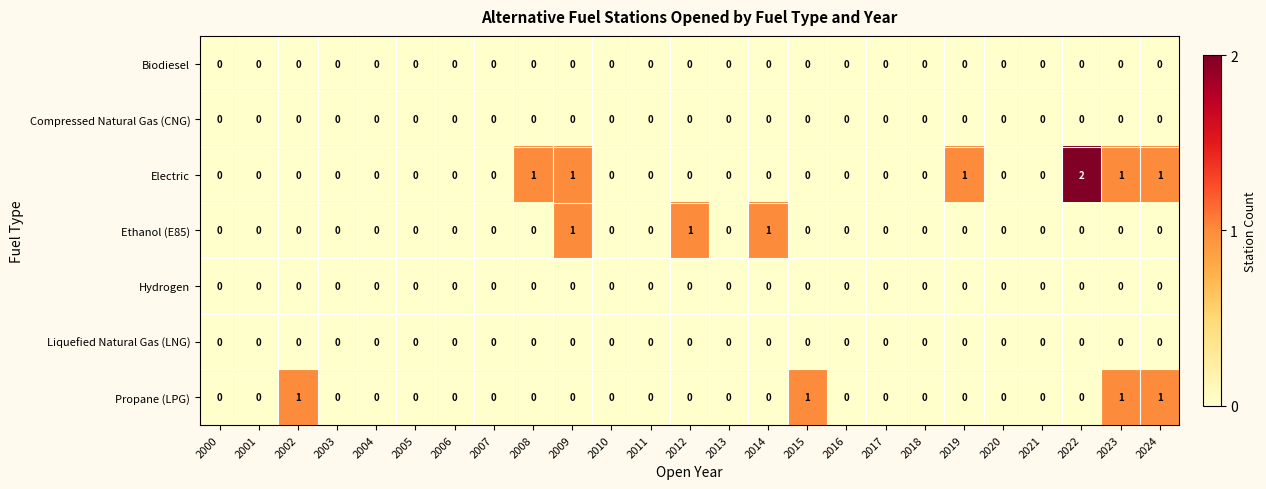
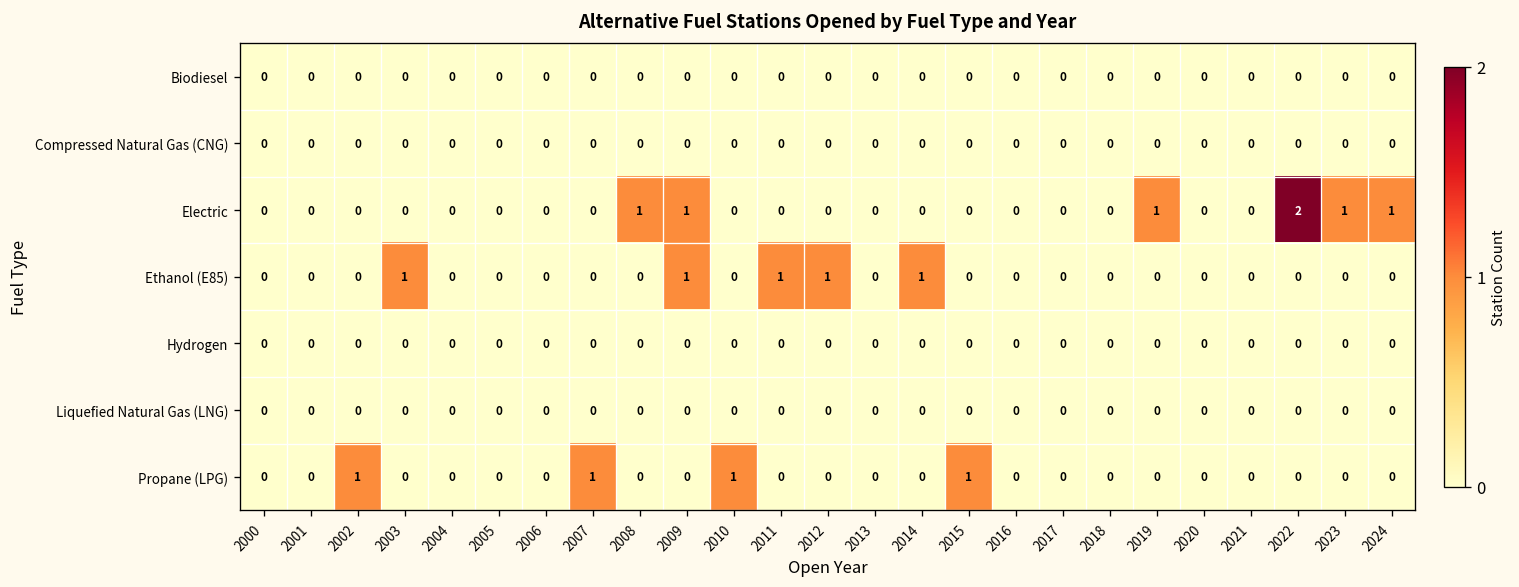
  {
    "Biodiesel": {
      "2000": 0,
      "2001": 0,
      "2002": 0,
      "2003": 0,
      "2004": 0,
      "2005": 0,
      "2006": 0,
      "2007": 0,
      "2008": 0,
      "2009": 0,
      "2010": 0,
      "2011": 0,
      "2012": 0,
      "2013": 0,
      "2014": 0,
      "2015": 0,
      "2016": 0,
      "2017": 0,
      "2018": 0,
      "2019": 0,
      "2020": 0,
      "2021": 0,
      "2022": 0,
      "2023": 0,
      "2024": 0
    },
    "Compressed Natural Gas (CNG)": {
      "2000": 0,
      "2001": 0,
      "2002": 0,
      "2003": 0,
      "2004": 0,
      "2005": 0,
      "2006": 0,
      "2007": 0,
      "2008": 0,
      "2009": 0,
      "2010": 0,
      "2011": 0,
      "2012": 0,
      "2013": 0,
      "2014": 0,
      "2015": 0,
      "2016": 0,
      "2017": 0,
      "2018": 0,
      "2019": 0,
      "2020": 0,
      "2021": 0,
      "2022": 0,
      "2023": 0,
      "2024": 0
    },
    "Electric": {
      "2000": 0,
      "2001": 0,
      "2002": 0,
      "2003": 0,
      "2004": 0,
      "2005": 0,
      "2006": 0,
      "2007": 0,
      "2008": 1,
      "2009": 1,
      "2010": 0,
      "2011": 0,
      "2012": 0,
      "2013": 0,
      "2014": 0,
      "2015": 0,
      "2016": 0,
      "2017": 0,
      "2018": 0,
      "2019": 1,
      "2020": 0,
      "2021": 0,
      "2022": 2,
      "2023": 1,
      "2024": 1
    },
    "Ethanol (E85)": {
      "2000": 0,
      "2001": 0,
      "2002": 0,
-     "2003": 0,
+     "2003": 1,
      "2004": 0,
      "2005": 0,
      "2006": 0,
      "2007": 0,
      "2008": 0,
      "2009": 1,
      "2010": 0,
-     "2011": 0,
+     "2011": 1,
      "2012": 1,
      "2013": 0,
      "2014": 1,
      "2015": 0,
      "2016": 0,
      "2017": 0,
      "2018": 0,
      "2019": 0,
      "2020": 0,
      "2021": 0,
      "2022": 0,
      "2023": 0,
      "2024": 0
    },
    "Hydrogen": {
      "2000": 0,
      "2001": 0,
      "2002": 0,
      "2003": 0,
      "2004": 0,
      "2005": 0,
      "2006": 0,
      "2007": 0,
      "2008": 0,
      "2009": 0,
      "2010": 0,
      "2011": 0,
      "2012": 0,
      "2013": 0,
      "2014": 0,
      "2015": 0,
      "2016": 0,
      "2017": 0,
      "2018": 0,
      "2019": 0,
      "2020": 0,
      "2021": 0,
      "2022": 0,
      "2023": 0,
      "2024": 0
    },
    "Liquefied Natural Gas (LNG)": {
      "2000": 0,
      "2001": 0,
      "2002": 0,
      "2003": 0,
      "2004": 0,
      "2005": 0,
      "2006": 0,
      "2007": 0,
      "2008": 0,
      "2009": 0,
      "2010": 0,
      "2011": 0,
      "2012": 0,
      "2013": 0,
      "2014": 0,
      "2015": 0,
      "2016": 0,
      "2017": 0,
      "2018": 0,
      "2019": 0,
      "2020": 0,
      "2021": 0,
      "2022": 0,
      "2023": 0,
      "2024": 0
    },
    "Propane (LPG)": {
      "2000": 0,
      "2001": 0,
      "2002": 1,
      "2003": 0,
      "2004": 0,
      "2005": 0,
      "2006": 0,
-     "2007": 0,
+     "2007": 1,
      "2008": 0,
      "2009": 0,
-     "2010": 0,
+     "2010": 1,
      "2011": 0,
      "2012": 0,
      "2013": 0,
      "2014": 0,
      "2015": 1,
      "2016": 0,
      "2017": 0,
      "2018": 0,
      "2019": 0,
      "2020": 0,
      "2021": 0,
      "2022": 0,
-     "2023": 1,
-     "2024": 1
+     "2023": 0,
+     "2024": 0
    }
  }
